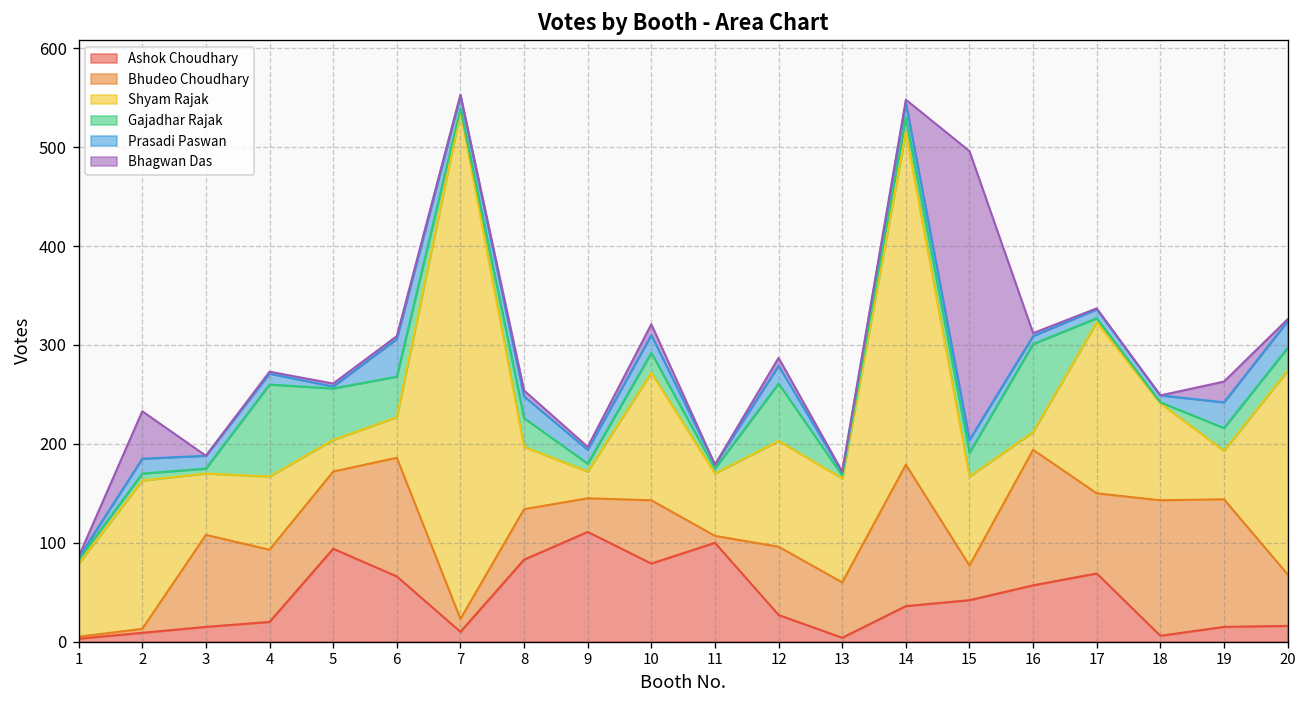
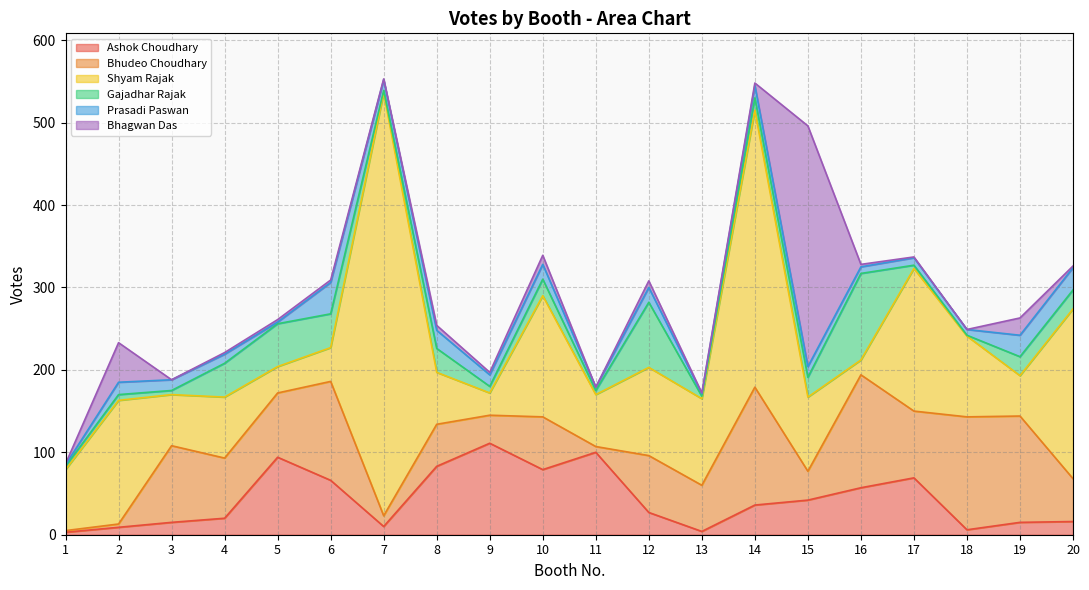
  {
    "Shyam Rajak": {
      "1": 70,
      "2": 150,
      "3": 60,
      "4": 70,
      "5": 30,
      "6": 40,
      "8": 60,
      "9": 30,
-     "10": 130,
+     "10": 150,
      "11": 60,
      "12": 110,
      "14": 340,
      "15": 90,
      "16": 20,
      "17": 170,
      "19": 50,
      "20": 210
    },
    "Gajadhar Rajak": {
      "2": 10,
      "3": 10,
-     "4": 90,
+     "4": 40,
      "6": 40,
      "8": 30,
      "9": 10,
      "10": 20,
      "11": 10,
-     "12": 60,
+     "12": 80,
      "14": 20,
      "15": 20,
-     "16": 90,
+     "16": 110,
      "17": 0,
      "19": 20,
      "20": 20
    },
    "Prasadi Paswan": {
      "2": 20,
      "8": 20,
      "10": 20,
      "12": 20,
      "15": 10,
      "19": 30
    },
    "Bhagwan Das": {
      "2": 50,
      "8": 10,
      "10": 10,
      "12": 10,
      "15": 290,
      "19": 20
    }
  }
